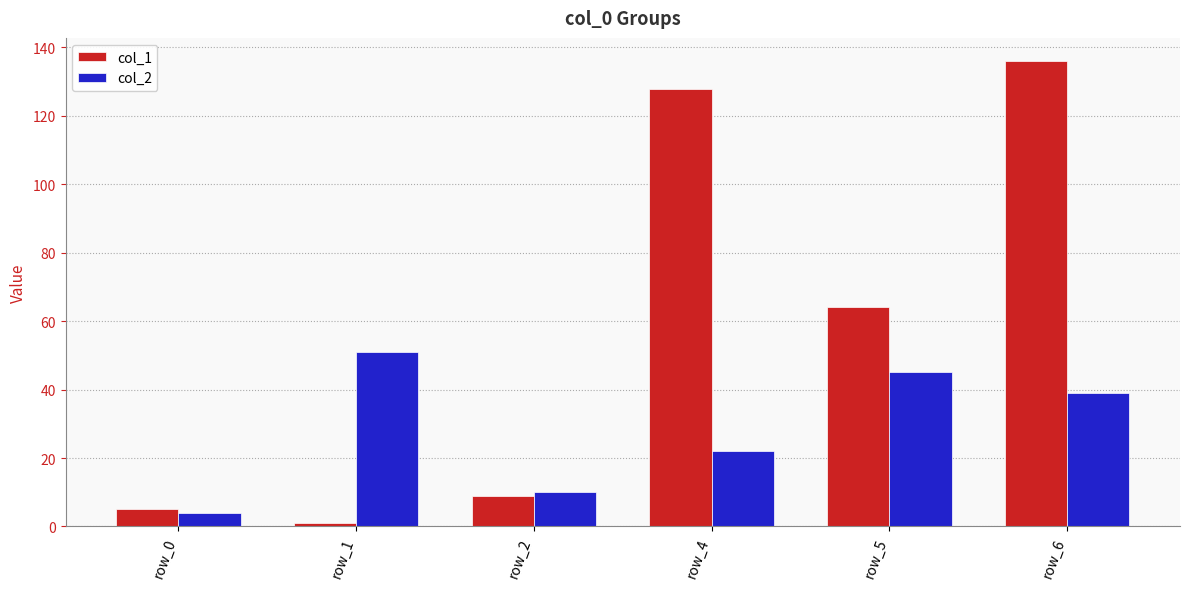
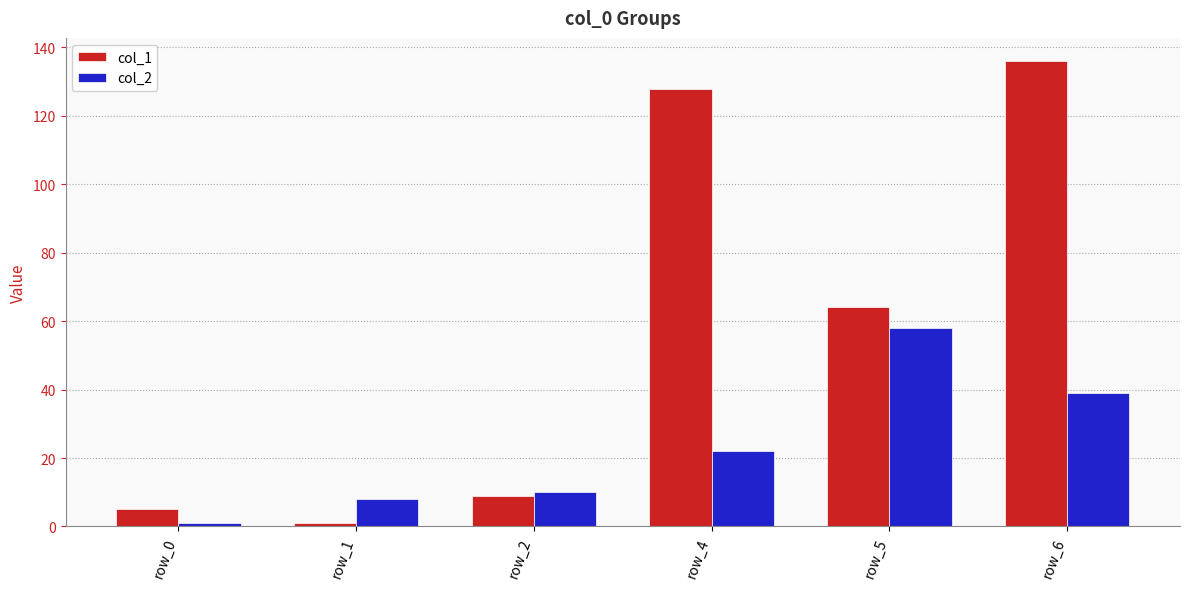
  {
    "col_1": {
      "row_0": 5,
      "row_1": 1,
      "row_2": 9,
      "row_4": 128,
      "row_5": 64,
      "row_6": 136
    },
    "col_2": {
-     "row_0": 4,
-     "row_1": 51,
+     "row_0": 1,
+     "row_1": 8,
      "row_2": 10,
      "row_4": 22,
-     "row_5": 45,
+     "row_5": 58,
      "row_6": 39
    }
  }
